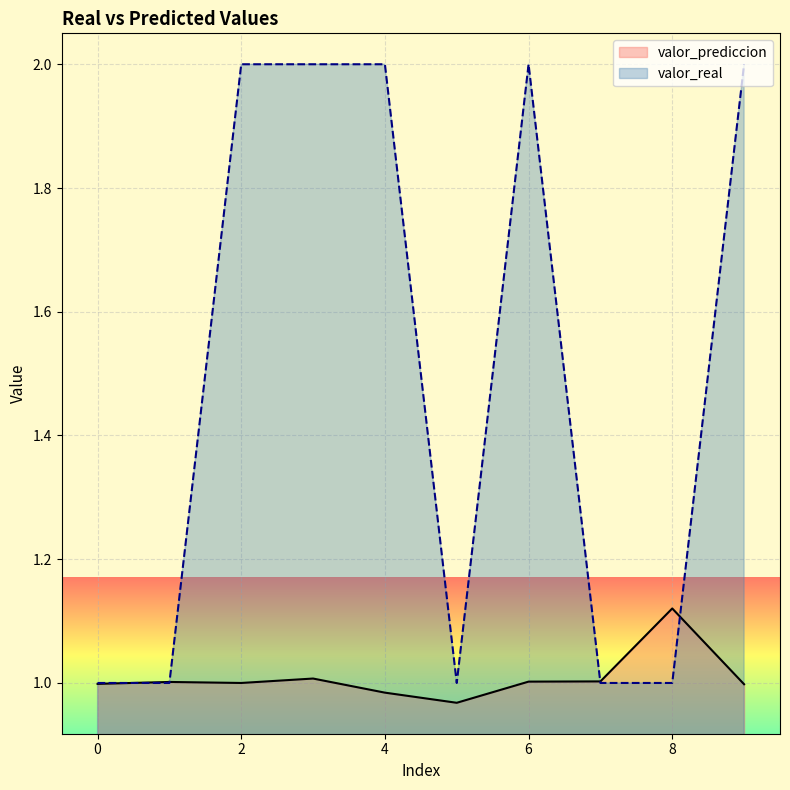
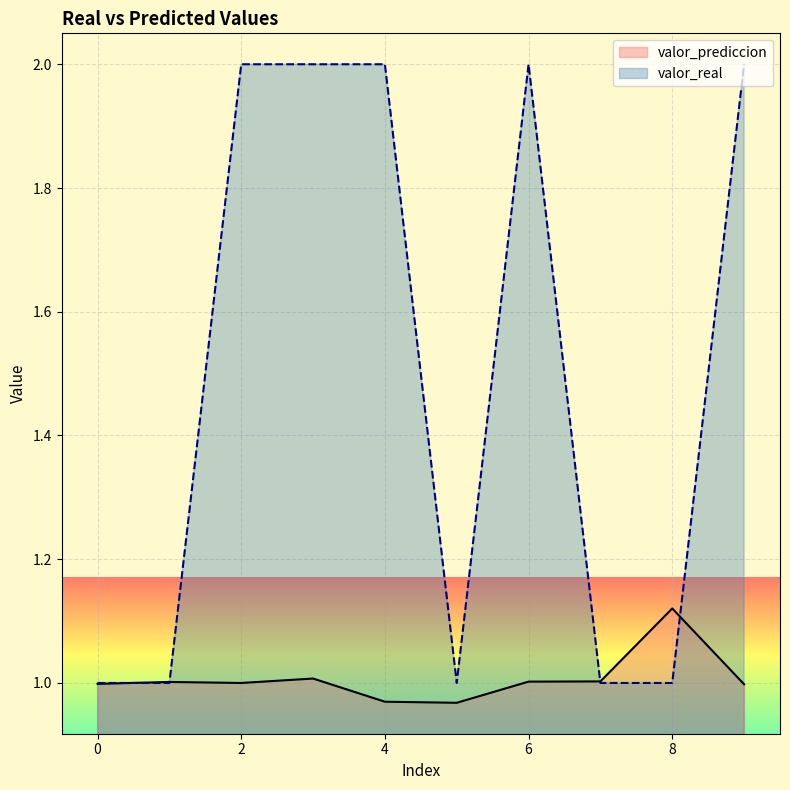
  {
    "valor_prediccion": {
      "2": 1.00,
-     "4": 0.98,
+     "4": 0.97,
      "6": 1.00,
      "8": 1.12
    },
    "valor_real": {
      "2": 2.00,
      "4": 2.00,
      "6": 2.00,
      "8": 1.00
    }
  }
